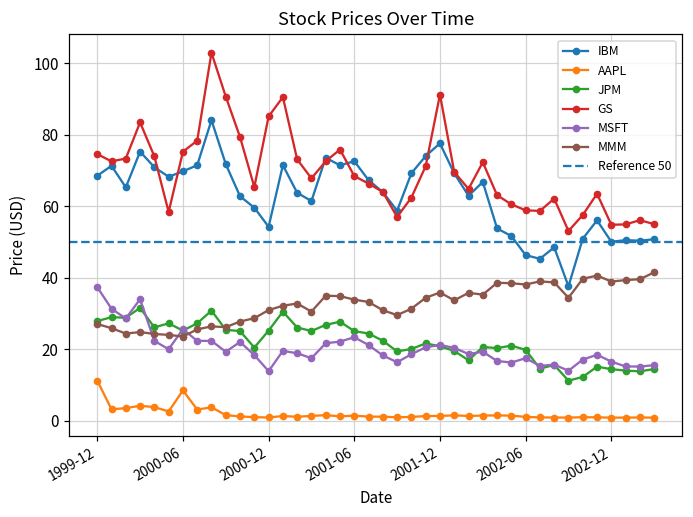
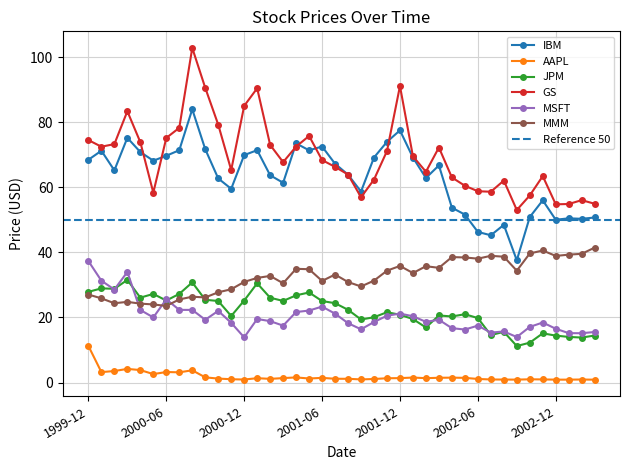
  {
    "IBM": {
      "1999-12": 68,
      "2000-06": 70,
-     "2000-12": 54,
+     "2000-12": 70,
      "2001-06": 73,
      "2001-12": 78,
      "2002-06": 46,
      "2002-12": 50
    },
    "AAPL": {
      "1999-12": 11,
-     "2000-06": 8,
+     "2000-06": 3,
      "2000-12": 1,
      "2001-06": 1,
      "2001-12": 1,
      "2002-06": 1,
      "2002-12": 1
    },
    "JPM": {
      "1999-12": 28,
      "2000-12": 25,
      "2001-06": 25,
      "2002-06": 20,
      "2002-12": 14
    },
    "GS": {
      "1999-12": 75,
      "2000-06": 75,
      "2000-12": 85,
      "2001-06": 68,
      "2001-12": 91,
      "2002-06": 59,
      "2002-12": 55
    },
    "MSFT": {
      "1999-12": 37,
      "2000-12": 14,
      "2001-06": 23,
      "2002-06": 17,
      "2002-12": 17
    },
    "MMM": {
      "1999-12": 27,
      "2000-06": 24,
      "2000-12": 31,
-     "2001-06": 34,
+     "2001-06": 31,
      "2001-12": 36,
      "2002-06": 38,
      "2002-12": 39
    }
  }
